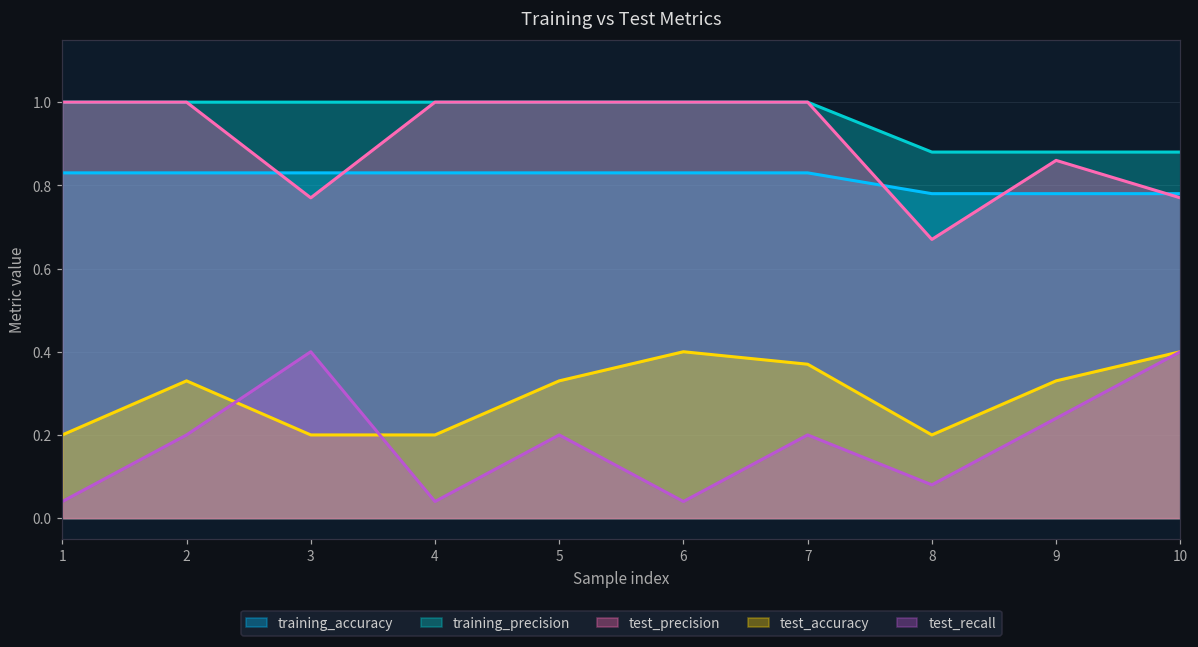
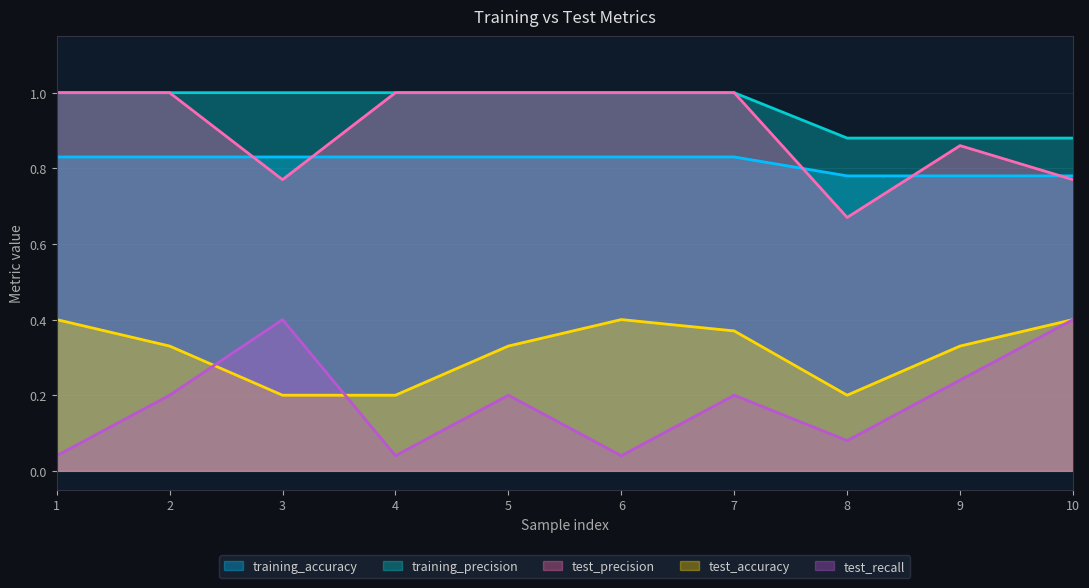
  {
    "test_accuracy": {
-     "1": 0.2,
+     "1": 0.4,
      "2": 0.33,
      "3": 0.2,
      "4": 0.2,
      "5": 0.33,
      "6": 0.4,
      "7": 0.37,
      "8": 0.2,
      "9": 0.33
    }
  }
